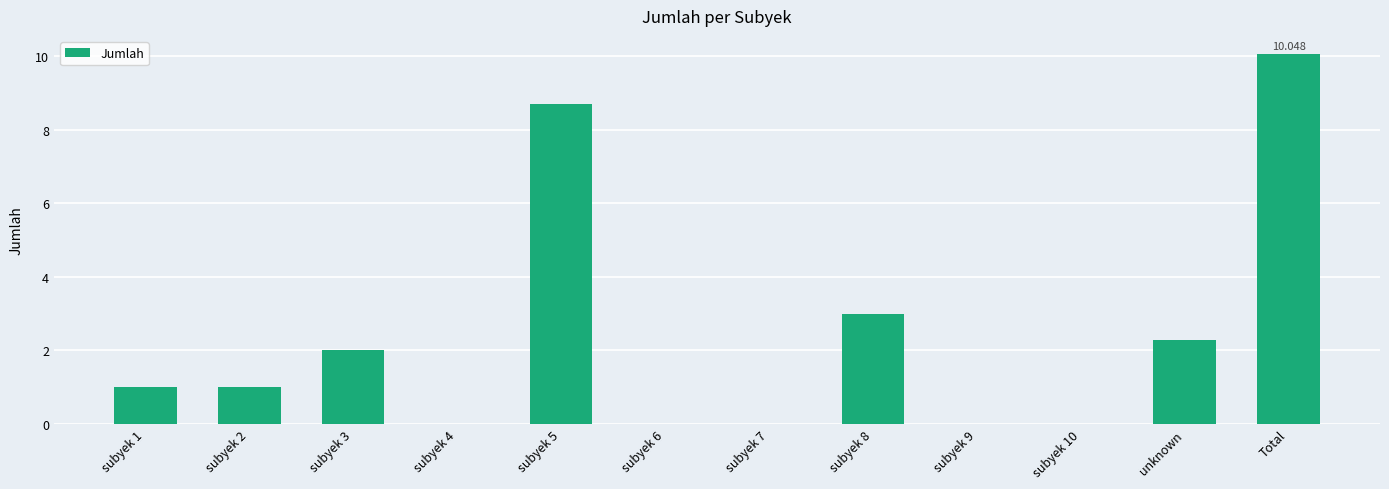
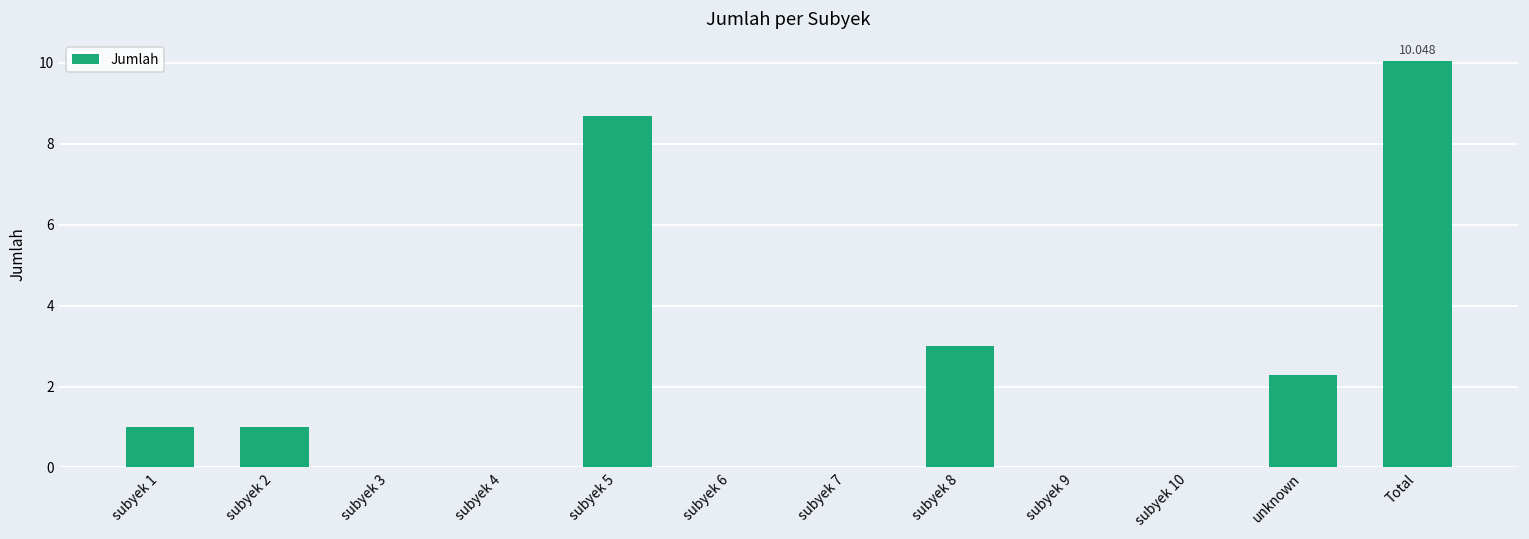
  {
    "subyek 1": 1,
    "subyek 2": 1,
-   "subyek 3": 2,
+   "subyek 3": 0,
    "subyek 4": 0,
    "subyek 5": 8.7,
    "subyek 6": 0,
    "subyek 7": 0,
    "subyek 8": 3,
    "subyek 9": 0,
    "subyek 10": 0,
    "unknown": 2.3
  }
